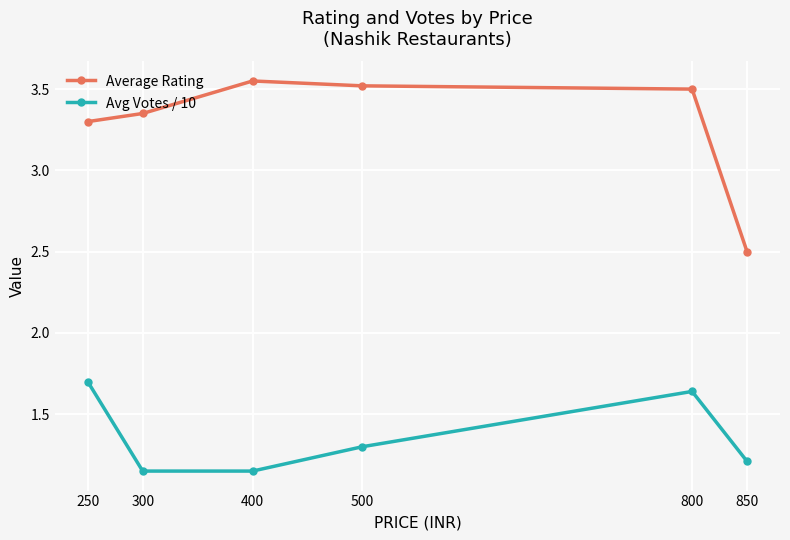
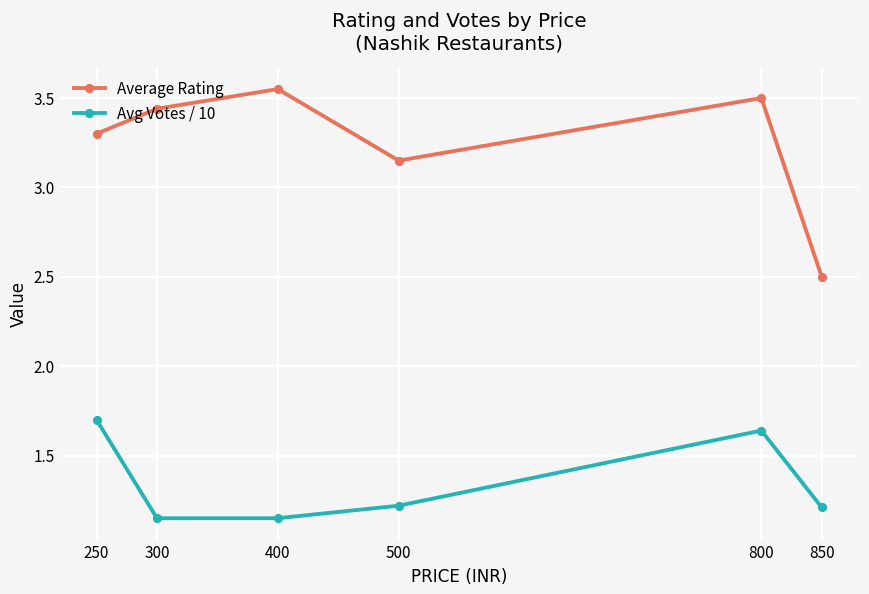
  {
    "Average Rating": {
      "250": 3.30,
-     "300": 3.35,
+     "300": 3.44,
      "400": 3.55,
-     "500": 3.52,
+     "500": 3.15,
      "800": 3.50,
      "850": 2.50
    },
    "Avg Votes / 10": {
      "250": 1.70,
      "300": 1.15,
      "400": 1.15,
-     "500": 1.30,
+     "500": 1.22,
      "800": 1.64,
      "850": 1.21
    }
  }
